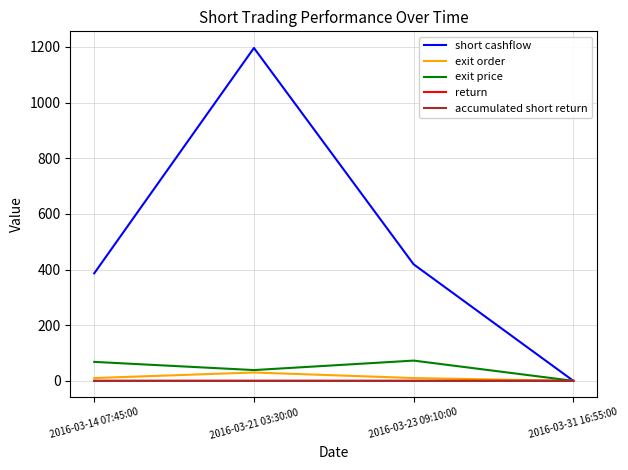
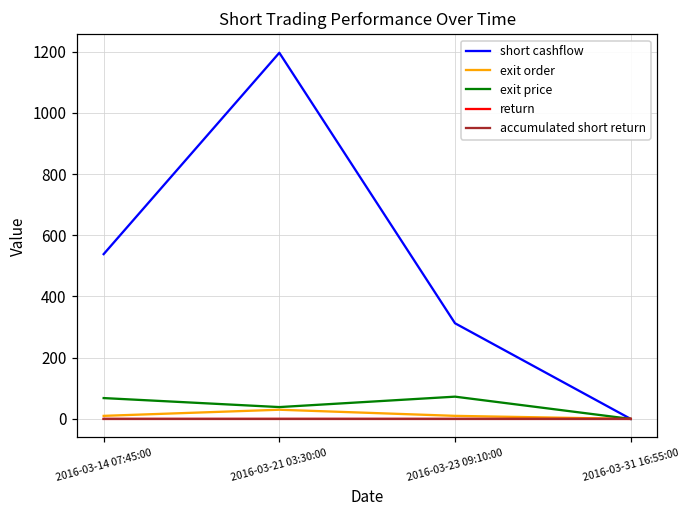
  {
    "short cashflow": {
-     "2016-03-14 07:45:00": 390,
+     "2016-03-14 07:45:00": 540,
      "2016-03-21 03:30:00": 1200,
-     "2016-03-23 09:10:00": 420
+     "2016-03-23 09:10:00": 310
    },
    "exit order": {
      "2016-03-14 07:45:00": 10,
      "2016-03-23 09:10:00": 10
    },
    "exit price": {
      "2016-03-14 07:45:00": 70,
      "2016-03-23 09:10:00": 70
    },
    "accumulated short return": {
      "2016-03-14 07:45:00": 0,
      "2016-03-21 03:30:00": 0,
      "2016-03-23 09:10:00": 0
    }
  }
